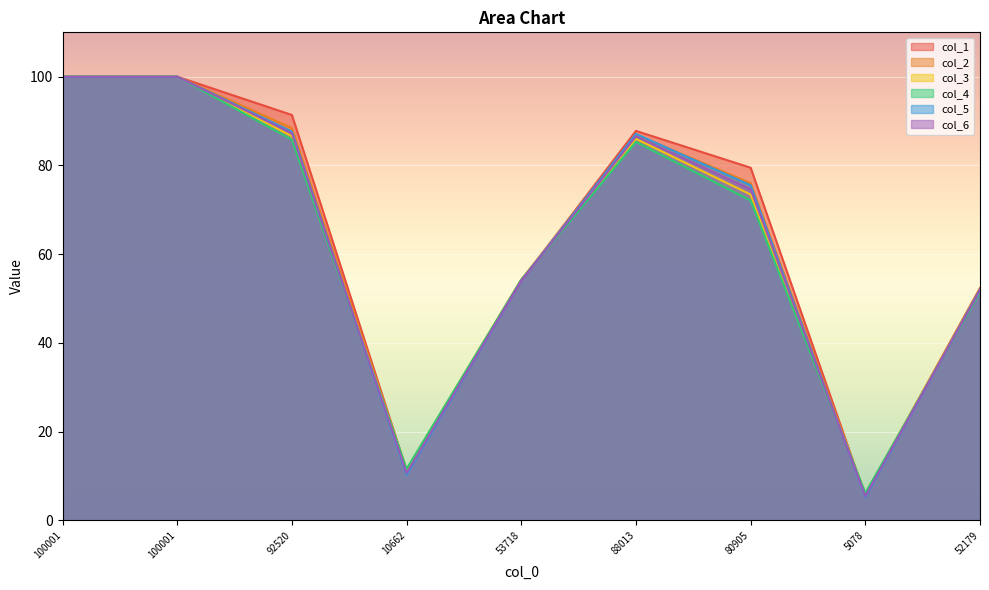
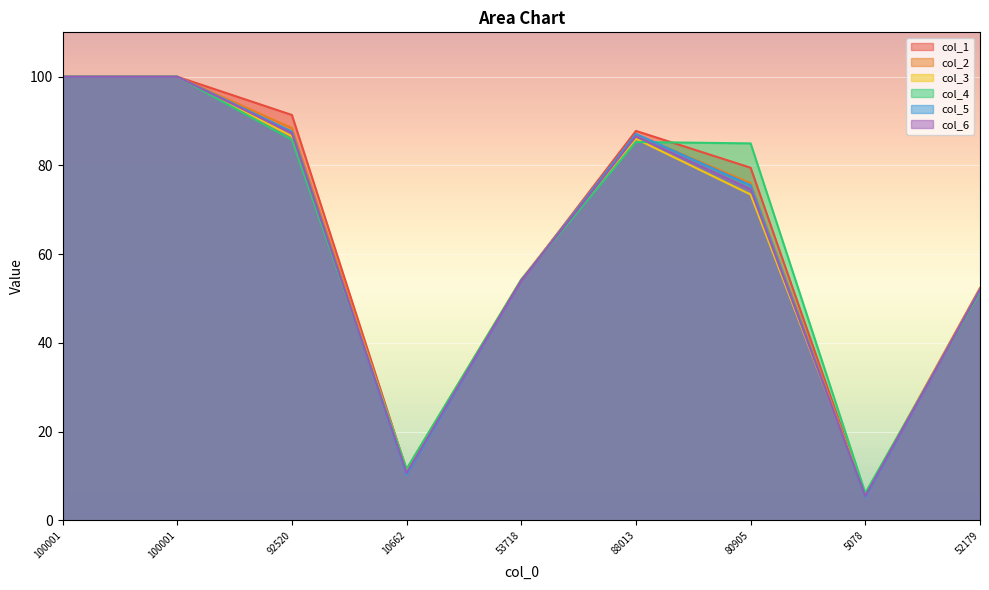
  {
    "col_4": {
      "92520": 86,
      "88013": 85,
-     "80905": 72
+     "80905": 85
    },
    "col_6": {
      "80905": 75
    }
  }
